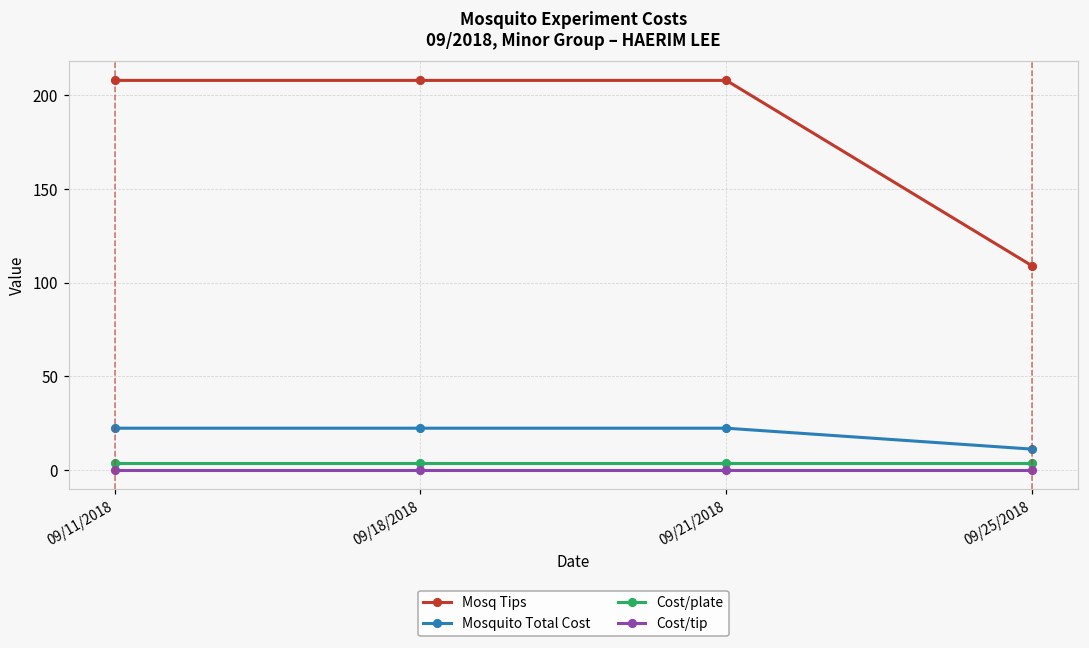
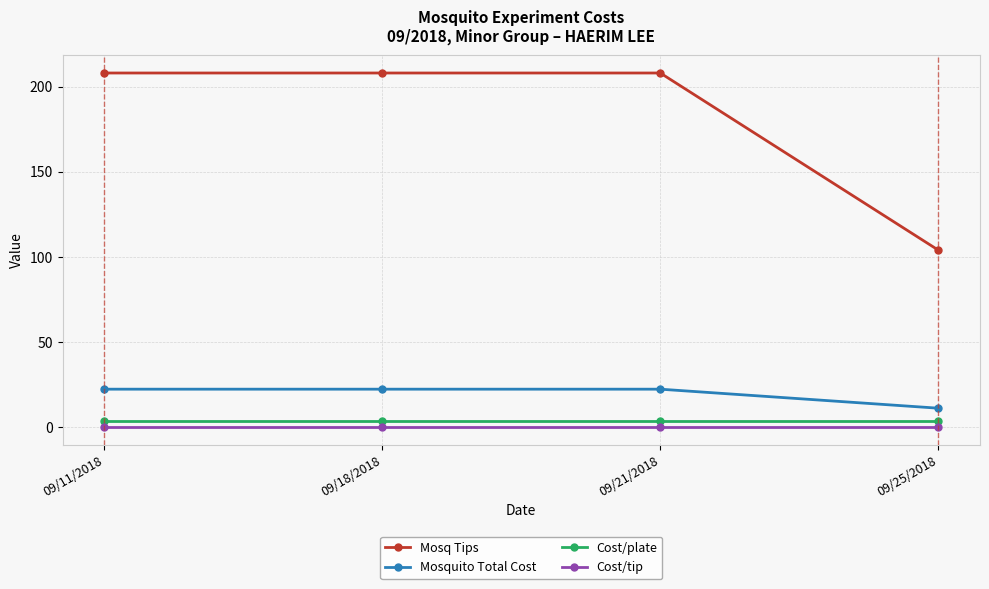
  {
    "Mosq Tips": {
      "09/11/2018": 208,
      "09/18/2018": 208,
      "09/21/2018": 208,
-     "09/25/2018": 109
+     "09/25/2018": 104
    },
    "Mosquito Total Cost": {
      "09/11/2018": 22,
      "09/18/2018": 22,
      "09/21/2018": 22,
      "09/25/2018": 11
    },
    "Cost/plate": {
      "09/11/2018": 4,
      "09/18/2018": 4,
      "09/21/2018": 4,
      "09/25/2018": 4
    },
    "Cost/tip": {
      "09/11/2018": 0,
      "09/18/2018": 0,
      "09/21/2018": 0,
      "09/25/2018": 0
    }
  }
